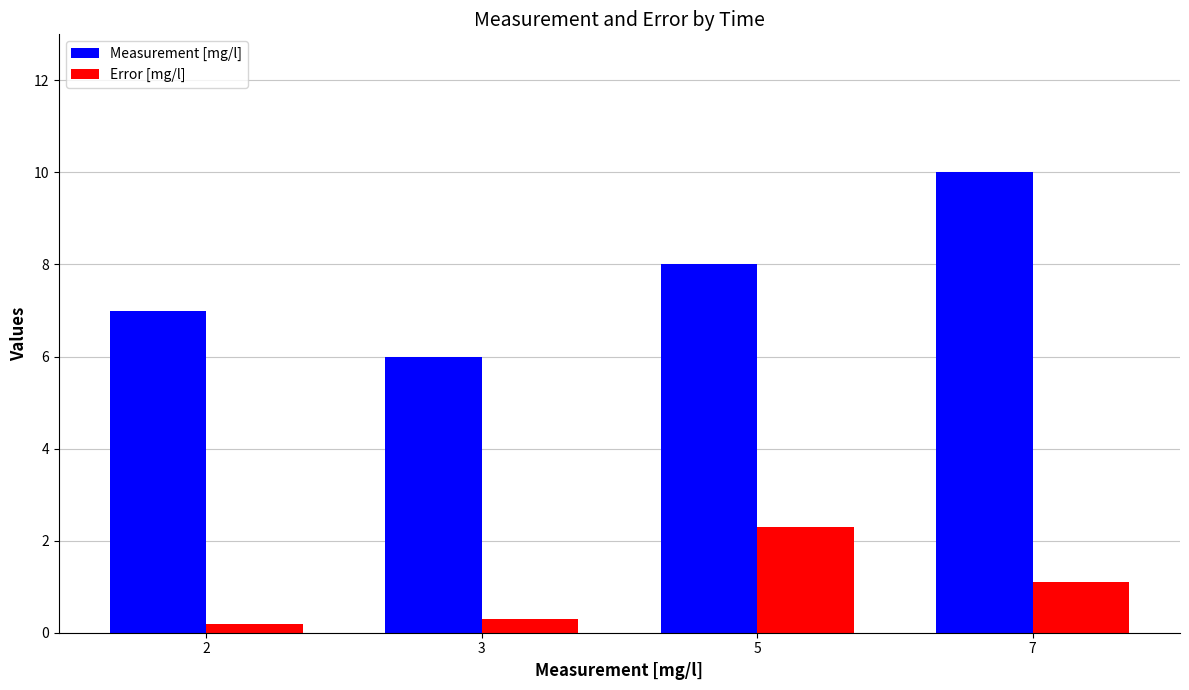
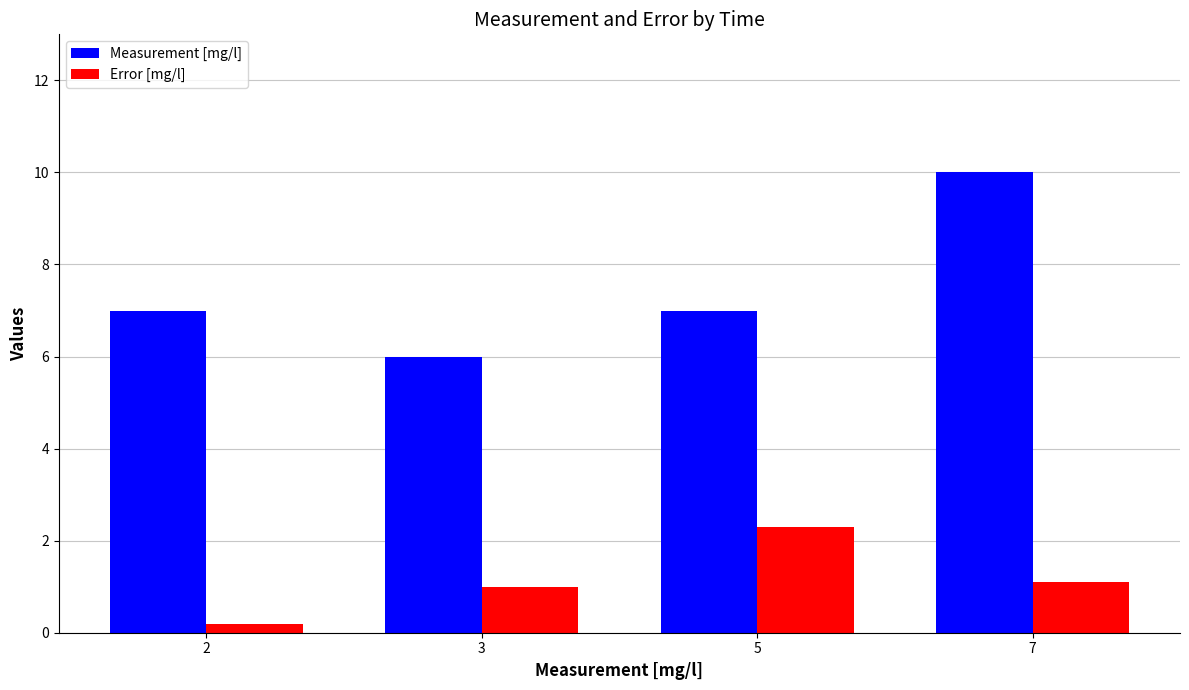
  {
    "Measurement [mg/l]": {
      "2": 7,
      "3": 6,
-     "5": 8,
+     "5": 7,
      "7": 10
    },
    "Error [mg/l]": {
      "2": 0.2,
-     "3": 0.3,
+     "3": 1.0,
      "5": 2.3,
      "7": 1.1
    }
  }
